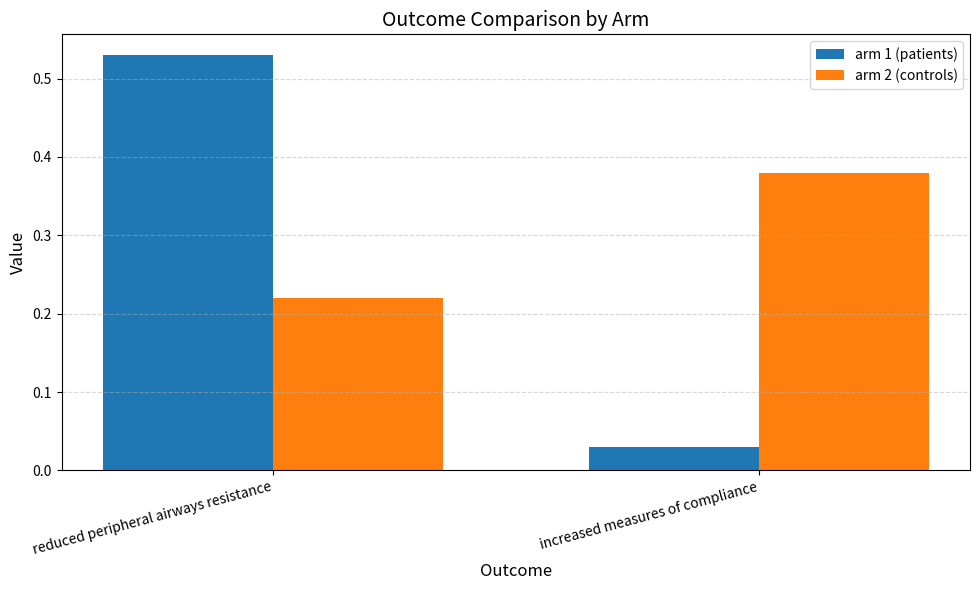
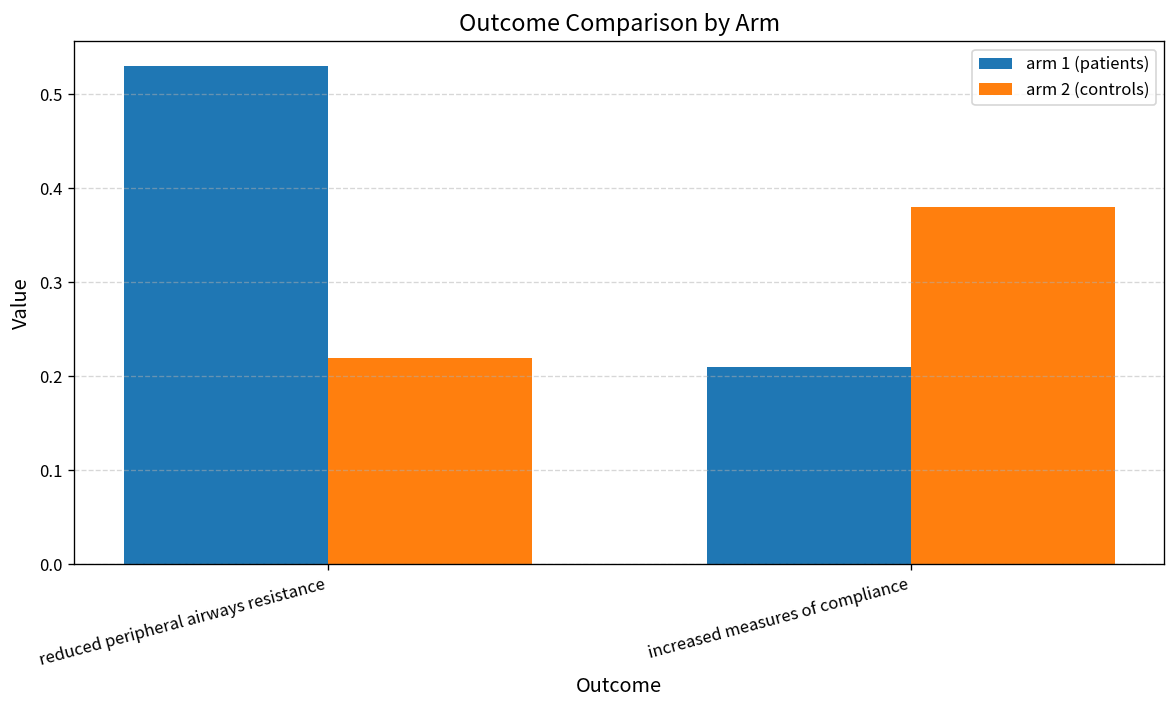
  {
    "arm 1 (patients)": {
      "reduced peripheral airways resistance": 0.53,
-     "increased measures of compliance": 0.03
+     "increased measures of compliance": 0.21
    },
    "arm 2 (controls)": {
      "reduced peripheral airways resistance": 0.22,
      "increased measures of compliance": 0.38
    }
  }
